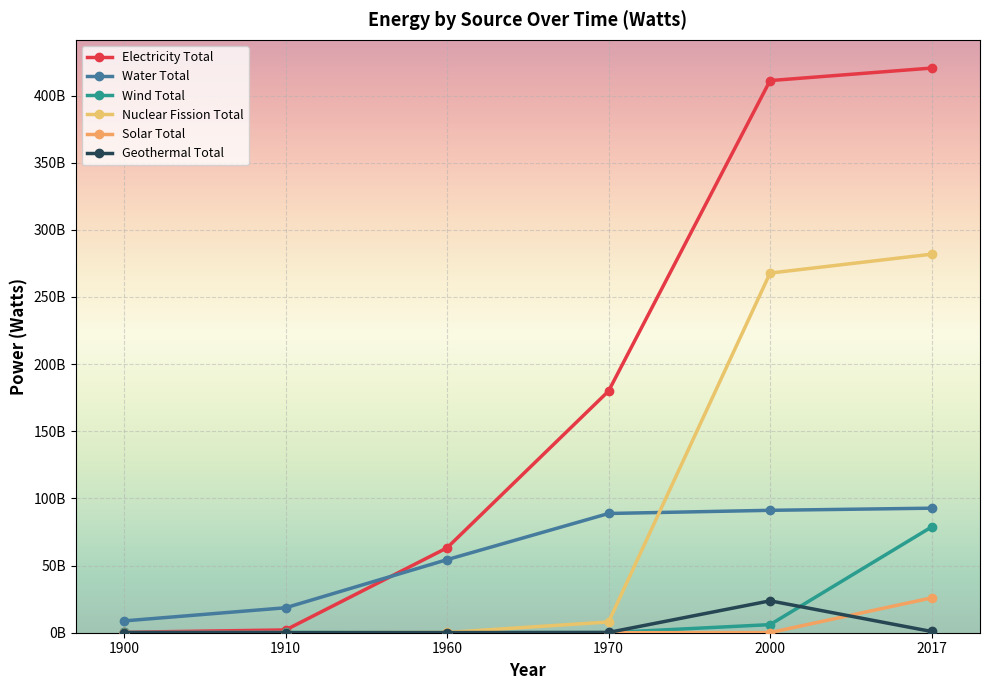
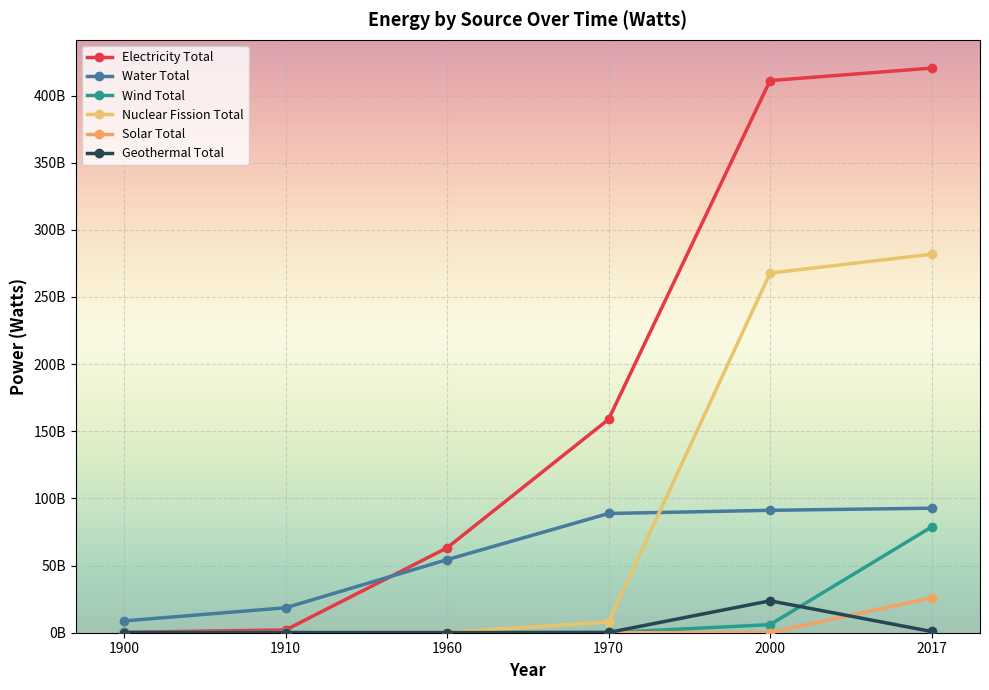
  {
    "Electricity Total": {
      "1960": 63000000000,
-     "1970": 180000000000,
+     "1970": 159000000000,
      "2000": 411000000000,
      "2017": 420000000000
    },
    "Geothermal Total": {
      "2000": 24000000000,
      "2017": 1000000000
    }
  }
